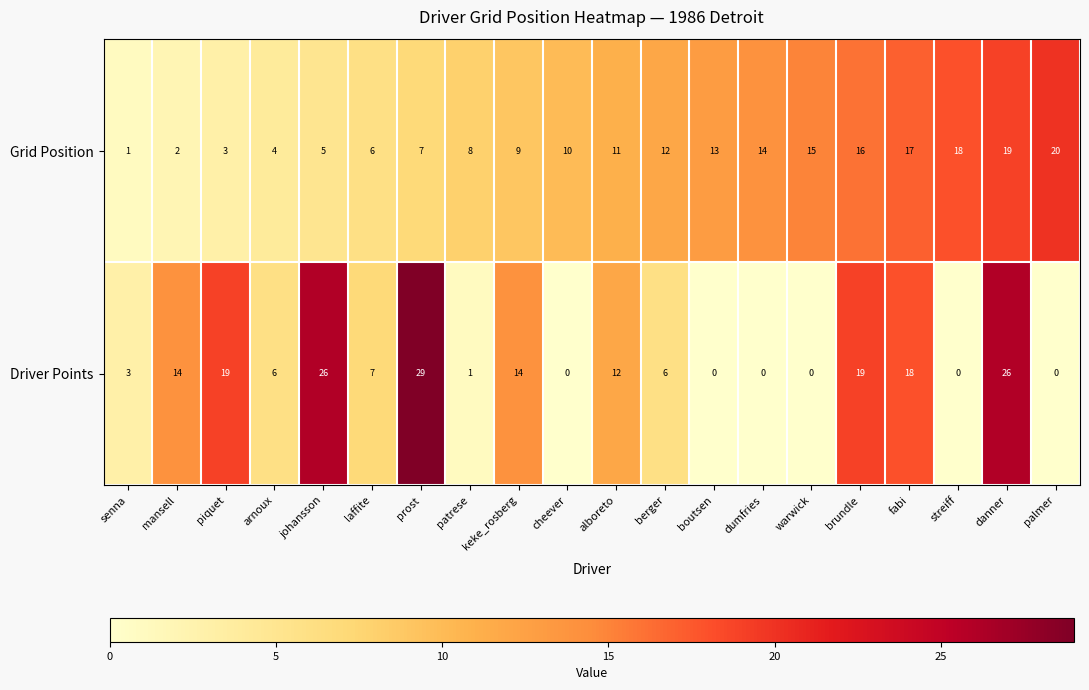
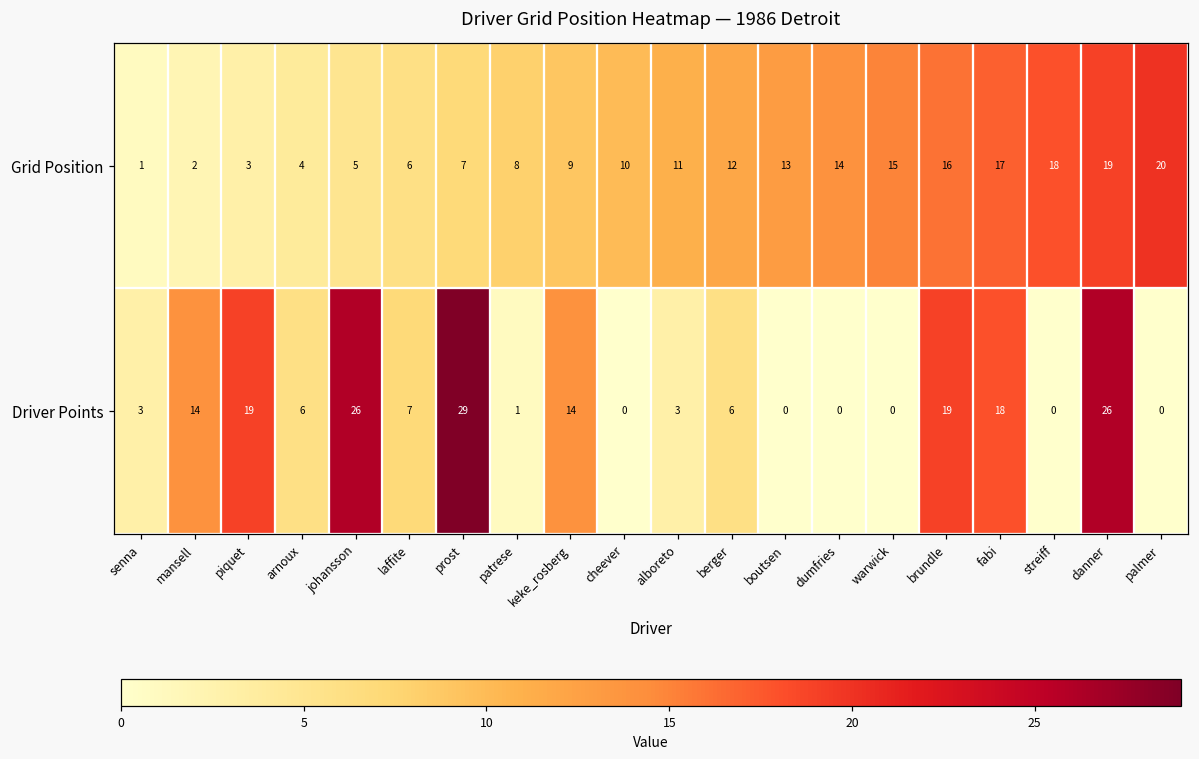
  {
    "Grid Position": {
      "senna": 1,
      "mansell": 2,
      "piquet": 3,
      "arnoux": 4,
      "johansson": 5,
      "laffite": 6,
      "prost": 7,
      "patrese": 8,
      "keke_rosberg": 9,
      "cheever": 10,
      "alboreto": 11,
      "berger": 12,
      "boutsen": 13,
      "dumfries": 14,
      "warwick": 15,
      "brundle": 16,
      "fabi": 17,
      "streiff": 18,
      "danner": 19,
      "palmer": 20
    },
    "Driver Points": {
      "senna": 3,
      "mansell": 14,
      "piquet": 19,
      "arnoux": 6,
      "johansson": 26,
      "laffite": 7,
      "prost": 29,
      "patrese": 1,
      "keke_rosberg": 14,
      "cheever": 0,
-     "alboreto": 12,
+     "alboreto": 3,
      "berger": 6,
      "boutsen": 0,
      "dumfries": 0,
      "warwick": 0,
      "brundle": 19,
      "fabi": 18,
      "streiff": 0,
      "danner": 26,
      "palmer": 0
    }
  }
